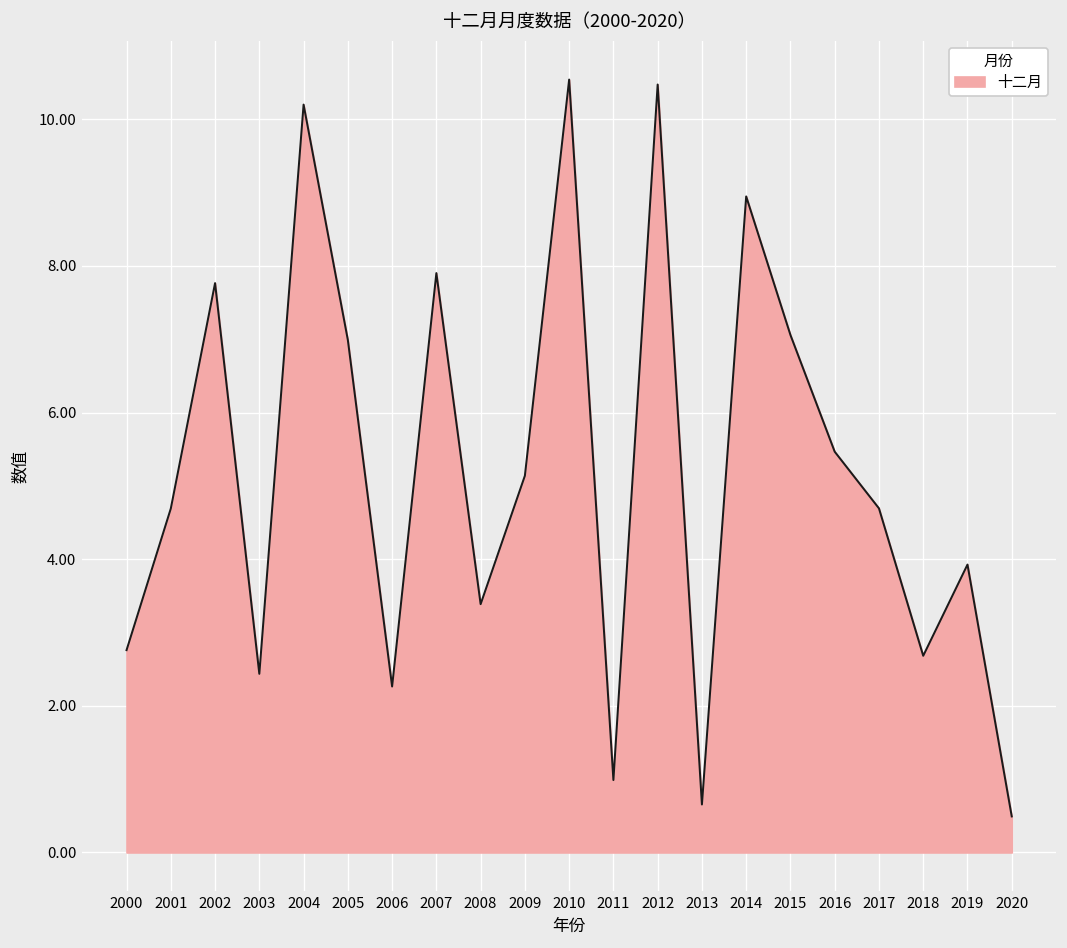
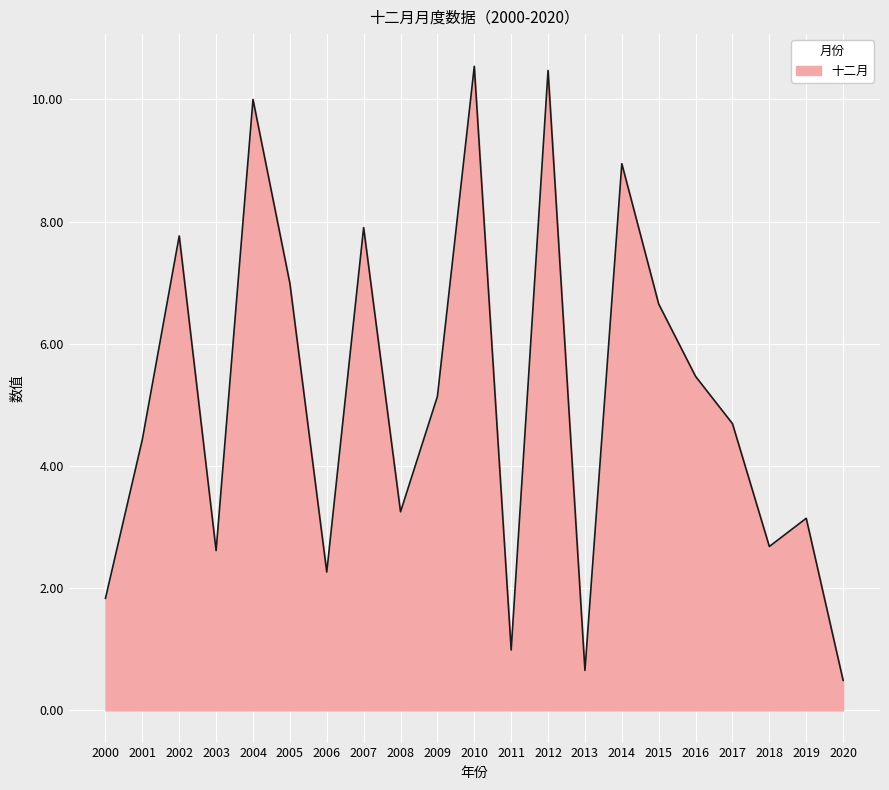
  {
-   "2000": 2.8,
-   "2001": 4.7,
+   "2000": 1.8,
+   "2001": 4.4,
    "2002": 7.8,
-   "2003": 2.4,
-   "2004": 10.2,
+   "2003": 2.6,
+   "2004": 10.0,
    "2005": 7.0,
    "2006": 2.3,
    "2007": 7.9,
-   "2008": 3.4,
+   "2008": 3.3,
    "2009": 5.1,
    "2010": 10.5,
    "2011": 1.0,
    "2012": 10.5,
    "2013": 0.7,
    "2014": 8.9,
-   "2015": 7.1,
+   "2015": 6.7,
    "2016": 5.5,
    "2017": 4.7,
    "2018": 2.7,
-   "2019": 3.9,
+   "2019": 3.1,
    "2020": 0.5
  }
